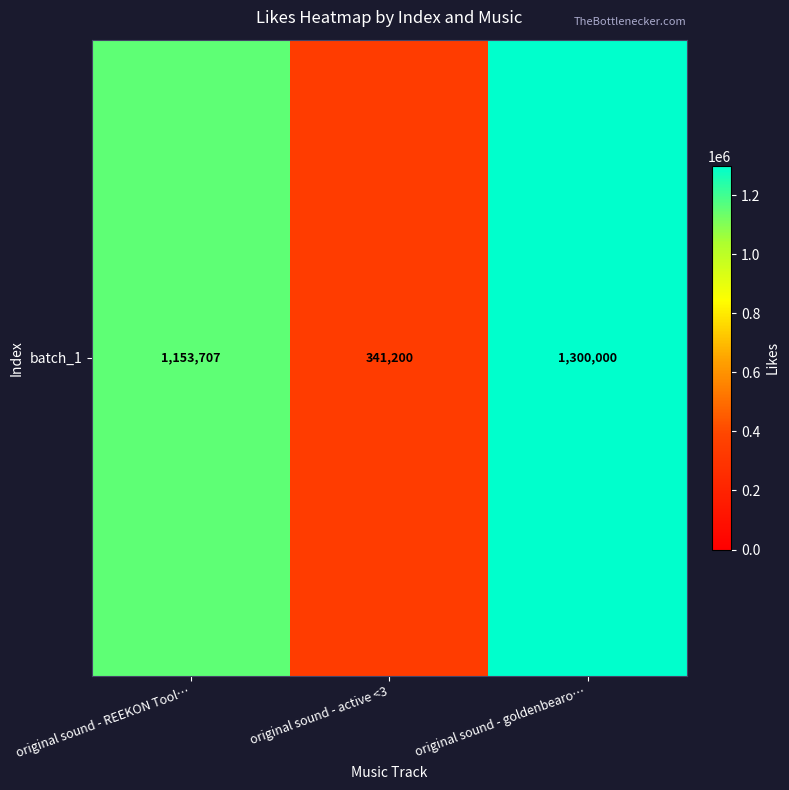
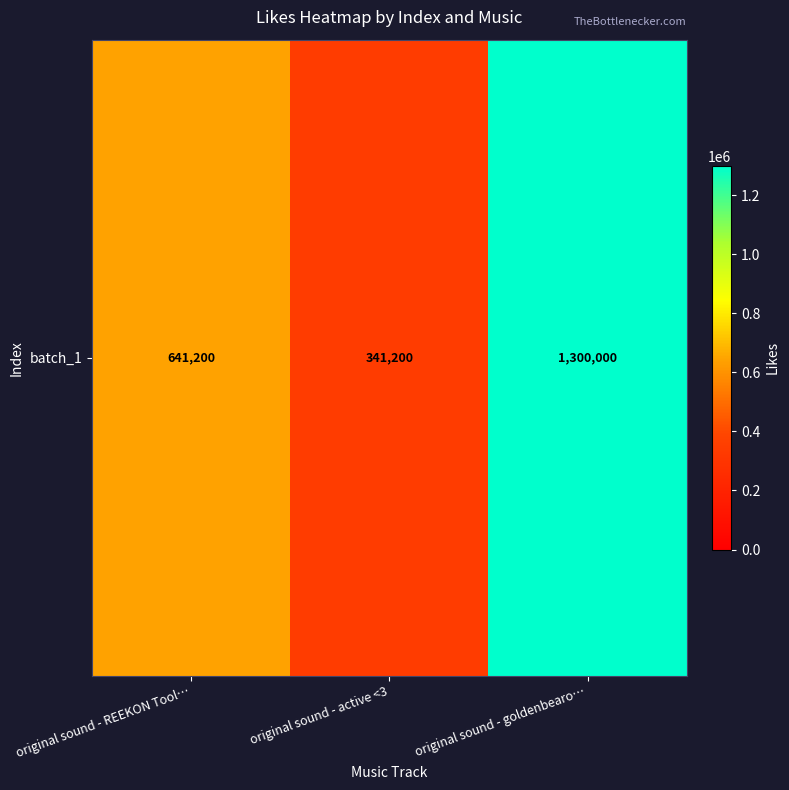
  {
    "batch_1": {
-     "original sound - REEKON Tool…": "1,153,707",
+     "original sound - REEKON Tool…": "641,200",
      "original sound - active <3": "341,200",
      "original sound - goldenbearo…": "1,300,000"
    }
  }
